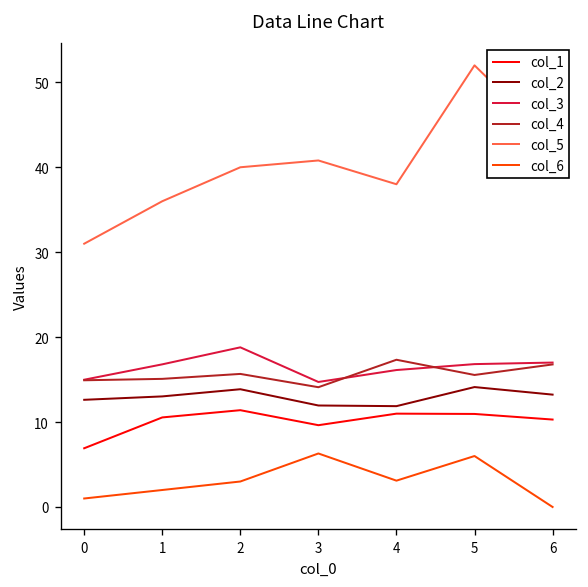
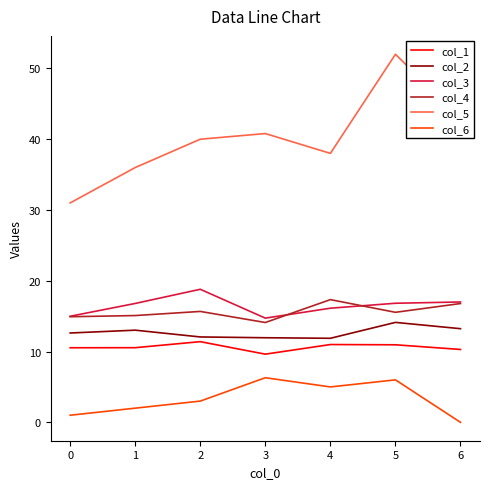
  {
    "col_1": {
-     "0": 7,
+     "0": 11,
      "1": 11,
      "2": 11,
      "3": 10,
      "4": 11,
      "5": 11,
      "6": 10
    },
    "col_2": {
      "0": 13,
      "1": 13,
-     "2": 14,
+     "2": 12,
      "3": 12,
      "4": 12,
      "5": 14,
      "6": 13
    },
    "col_5": {
      "0": 31,
      "1": 36,
      "2": 40,
      "3": 41,
      "4": 38,
      "5": 52
    },
    "col_6": {
      "0": 1,
      "1": 2,
      "2": 3,
      "3": 6,
-     "4": 3,
+     "4": 5,
      "5": 6,
      "6": 0
    }
  }
